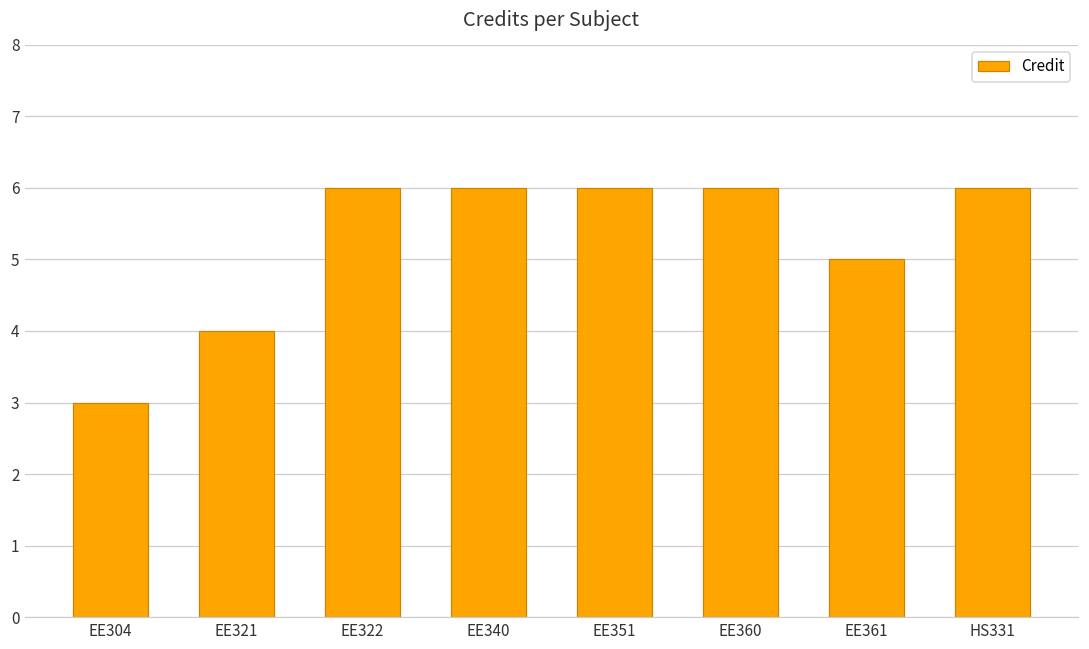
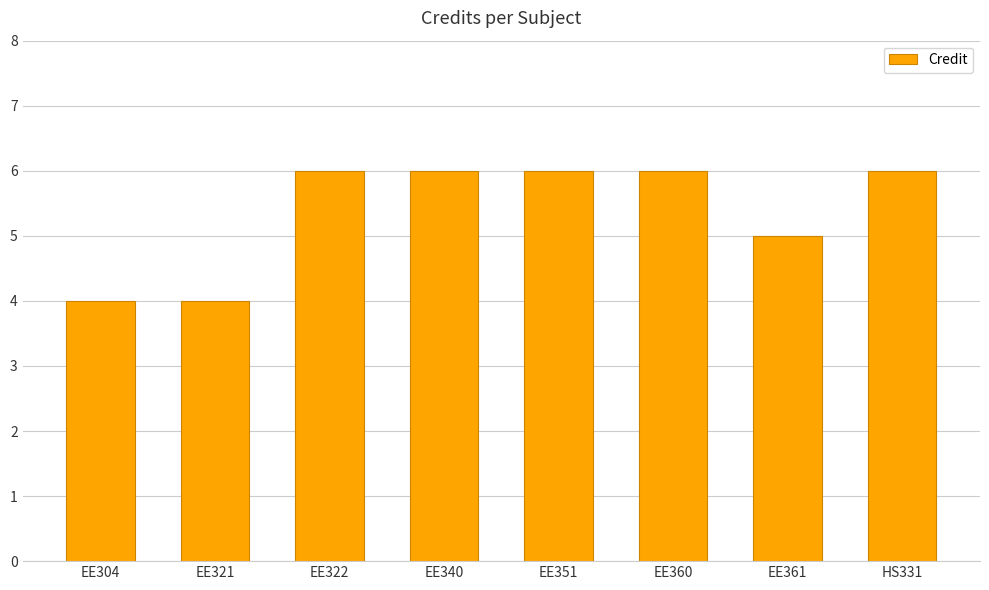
  {
-   "EE304": 3,
+   "EE304": 4,
    "EE321": 4,
    "EE322": 6,
    "EE340": 6,
    "EE351": 6,
    "EE360": 6,
    "EE361": 5,
    "HS331": 6
  }
